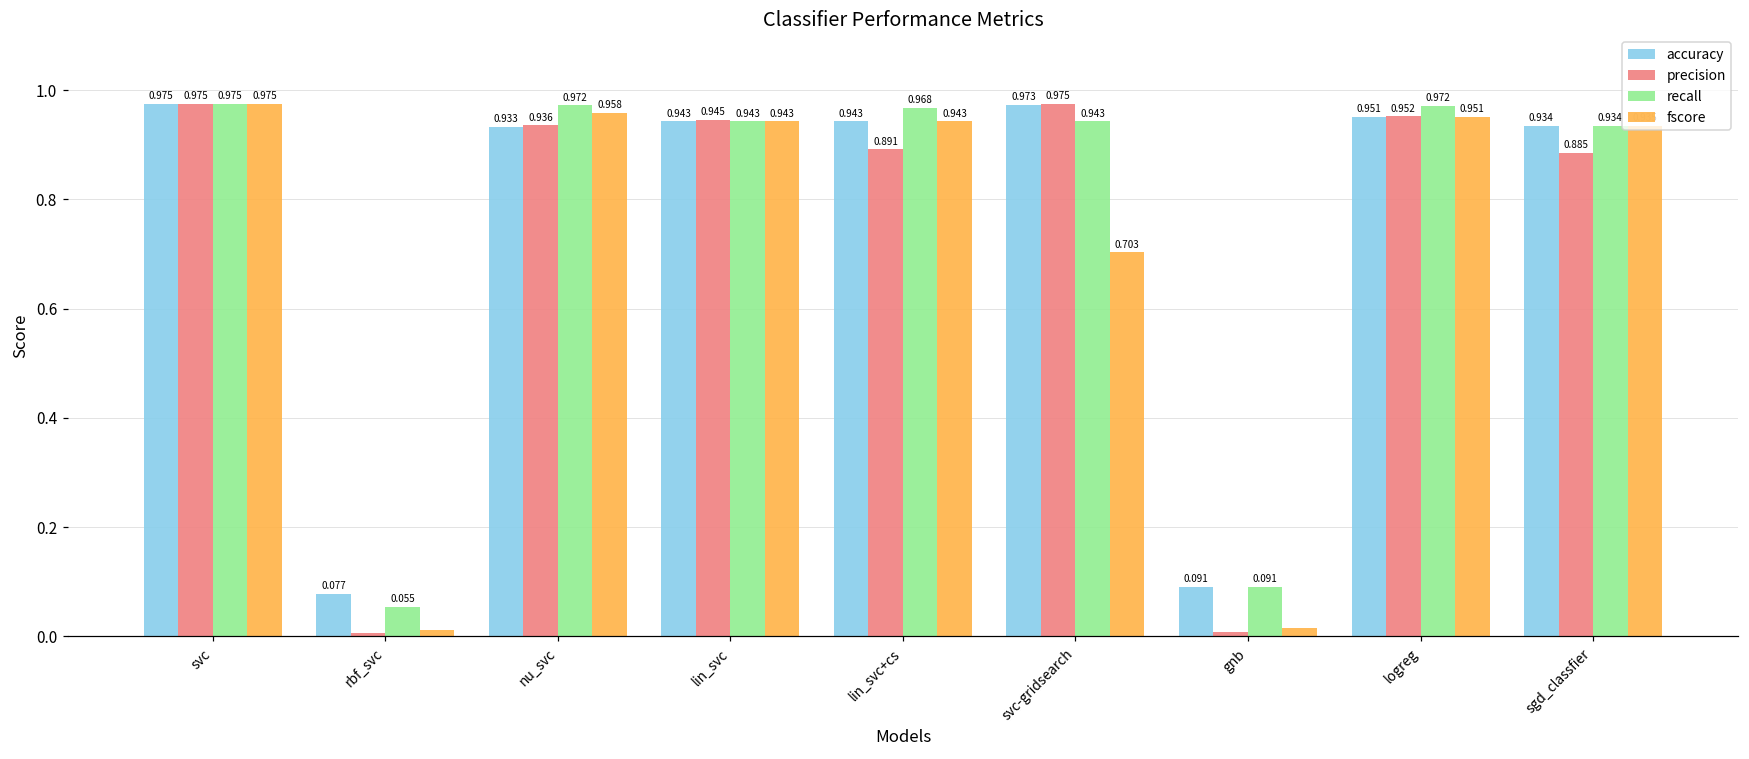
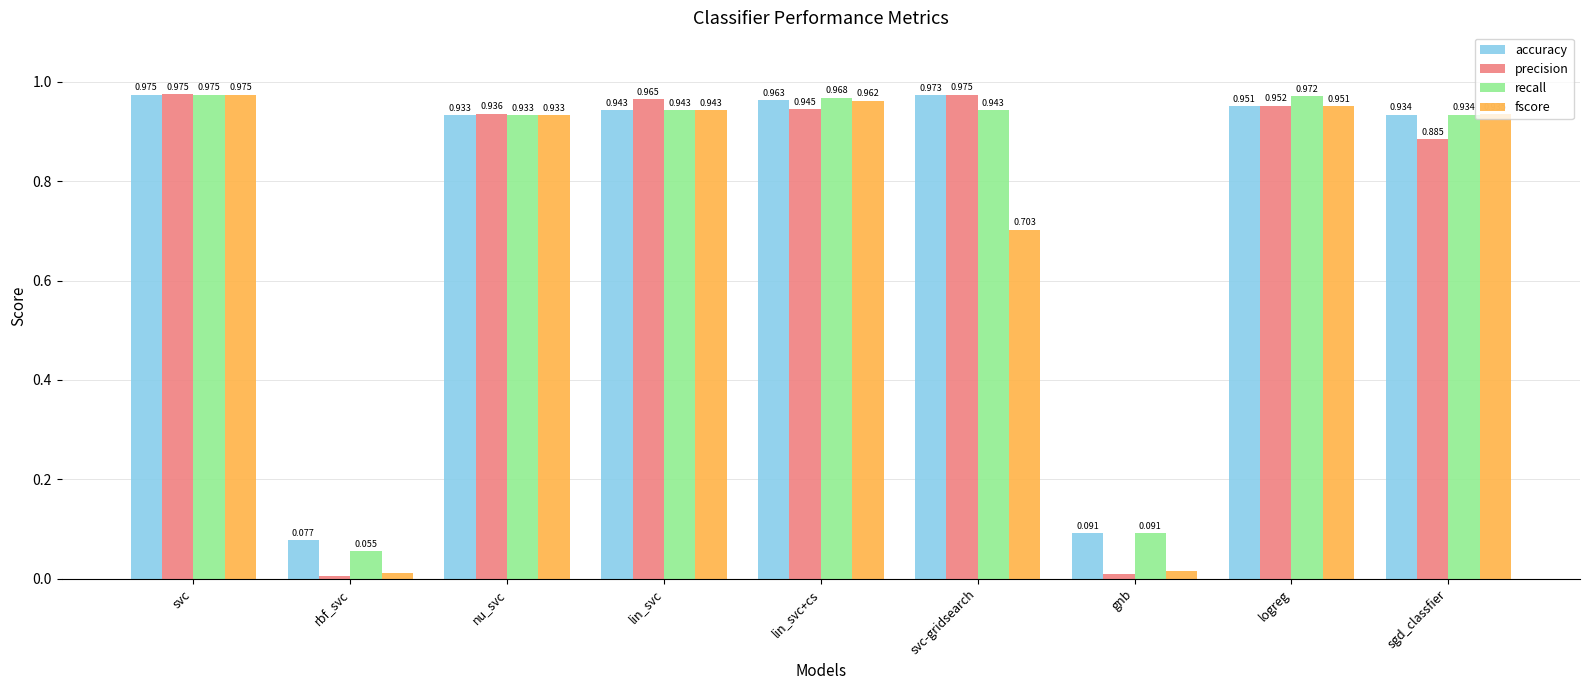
  {
    "accuracy": {
      "svc": 0.975,
      "rbf_svc": 0.077,
      "nu_svc": 0.933,
      "lin_svc": 0.943,
-     "lin_svc+cs": 0.943,
+     "lin_svc+cs": 0.963,
      "svc-gridsearch": 0.973,
      "gnb": 0.091,
      "logreg": 0.951,
      "sgd_classfier": 0.934
    },
    "precision": {
      "svc": 0.975,
      "nu_svc": 0.936,
-     "lin_svc": 0.945,
-     "lin_svc+cs": 0.891,
+     "lin_svc": 0.965,
+     "lin_svc+cs": 0.945,
      "svc-gridsearch": 0.975,
      "logreg": 0.952,
      "sgd_classfier": 0.885
    },
    "recall": {
      "svc": 0.975,
      "rbf_svc": 0.055,
-     "nu_svc": 0.972,
+     "nu_svc": 0.933,
      "lin_svc": 0.943,
      "lin_svc+cs": 0.968,
      "svc-gridsearch": 0.943,
      "gnb": 0.091,
      "logreg": 0.972
    },
    "fscore": {
      "svc": 0.975,
-     "nu_svc": 0.958,
+     "nu_svc": 0.933,
      "lin_svc": 0.943,
-     "lin_svc+cs": 0.943,
+     "lin_svc+cs": 0.962,
      "svc-gridsearch": 0.703,
      "logreg": 0.951
    }
  }
